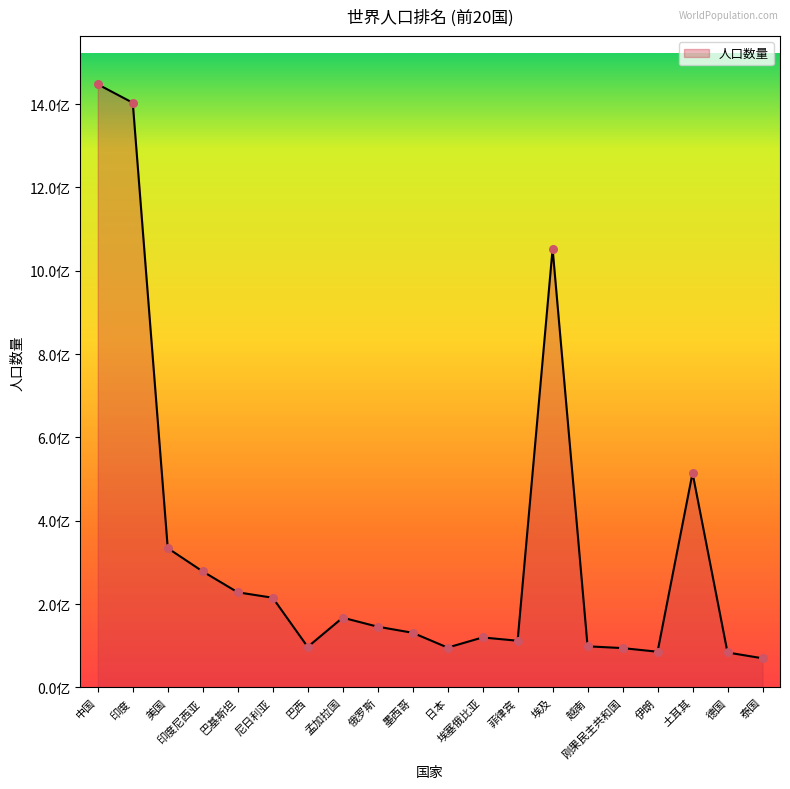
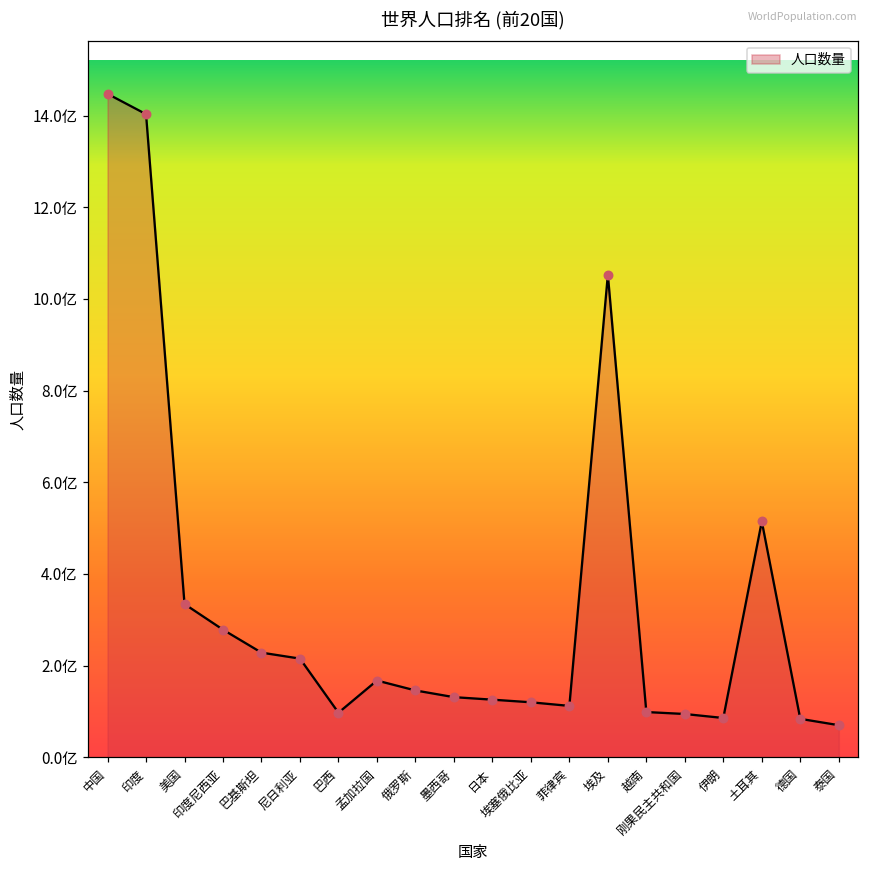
  {
    "中国": "14.5亿",
    "印度": "14.0亿",
    "美国": "3.3亿",
    "印度尼西亚": "2.8亿",
    "巴基斯坦": "2.3亿",
    "尼日利亚": "2.2亿",
    "巴西": "1.0亿",
    "孟加拉国": "1.7亿",
    "俄罗斯": "1.5亿",
    "墨西哥": "1.3亿",
-   "日本": "1.0亿",
+   "日本": "1.3亿",
    "埃塞俄比亚": "1.2亿",
    "菲律宾": "1.1亿",
    "埃及": "10.5亿",
    "越南": "1.0亿",
    "刚果民主共和国": "0.9亿",
    "伊朗": "0.9亿",
    "土耳其": "5.1亿",
    "德国": "0.8亿",
    "泰国": "0.7亿"
  }
